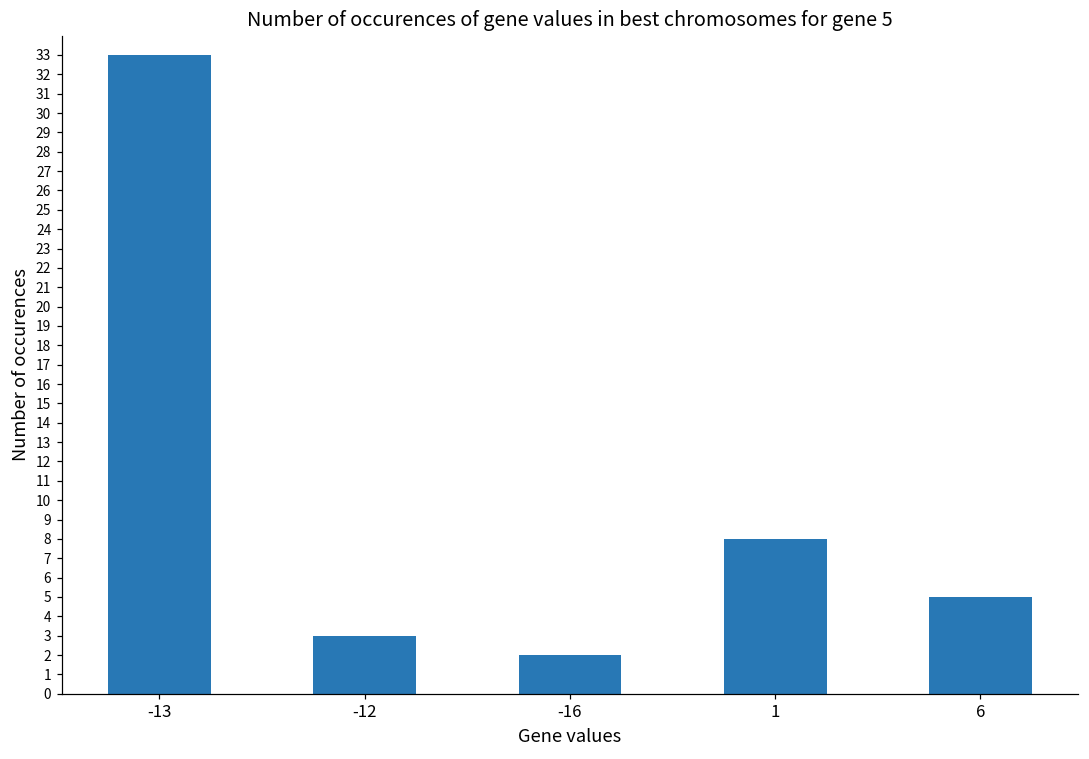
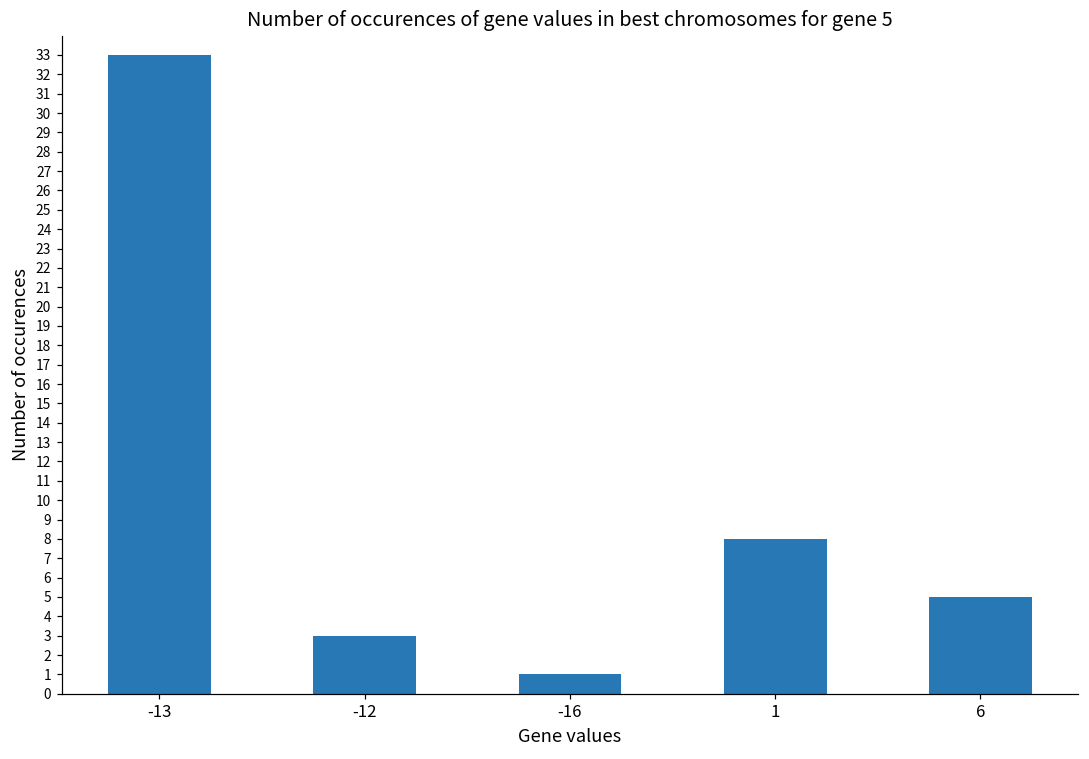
  {
    "-13": 33,
    "-12": 3,
-   "-16": 2,
+   "-16": 1,
    "1": 8,
    "6": 5
  }
